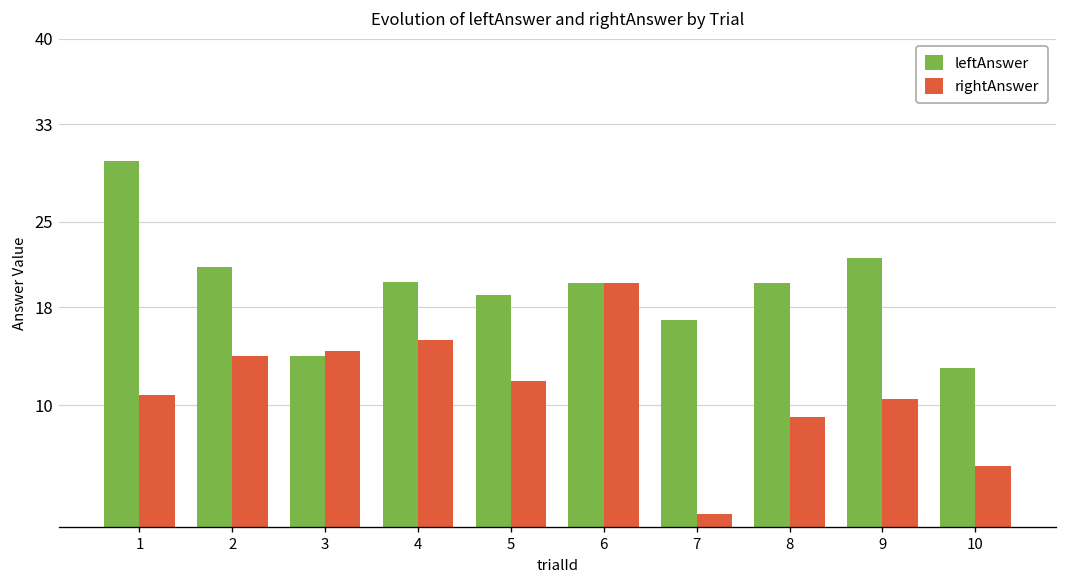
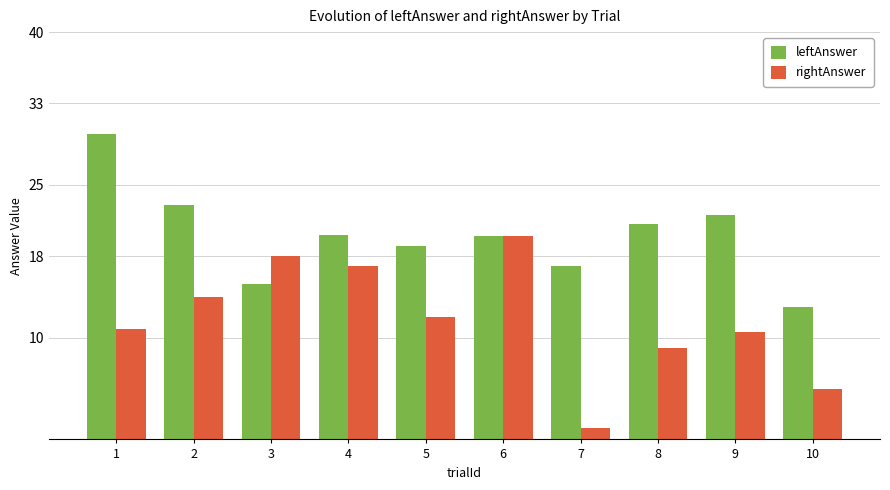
  {
    "leftAnswer": {
      "1": 30.0,
-     "2": 21.3,
-     "3": 14.0,
+     "2": 23.0,
+     "3": 15.3,
      "4": 20.1,
      "5": 19.0,
      "6": 20.0,
      "7": 17.0,
-     "8": 20.0,
+     "8": 21.2,
      "9": 22.0,
      "10": 13.0
    },
    "rightAnswer": {
      "1": 10.8,
      "2": 14.0,
-     "3": 14.4,
-     "4": 15.3,
+     "3": 18.0,
+     "4": 17.0,
      "5": 12.0,
      "6": 20.0,
      "7": 1.1,
      "8": 9.0,
      "9": 10.5,
      "10": 5.0
    }
  }
